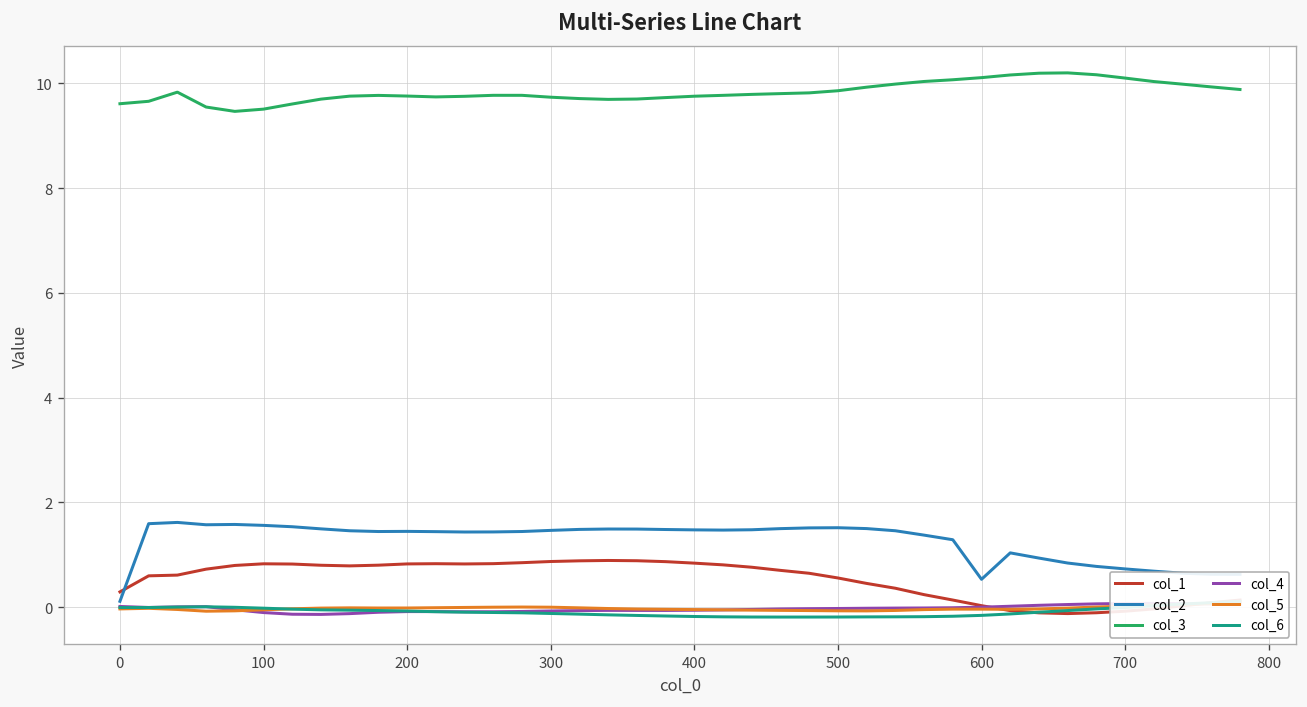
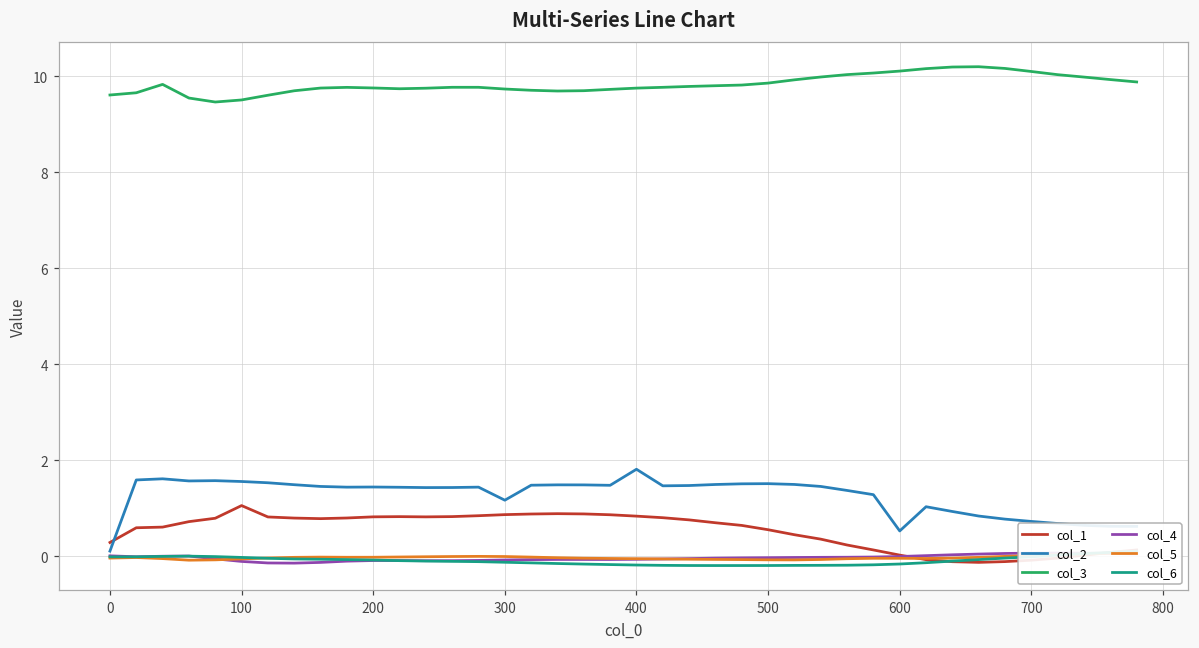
  {
    "col_1": {
      "0": 0.3,
-     "100": 0.8,
+     "100": 1.1,
      "200": 0.8,
      "300": 0.9,
      "400": 0.8,
      "500": 0.6
    },
    "col_2": {
      "0": 0.1,
      "100": 1.6,
      "200": 1.4,
-     "300": 1.5,
-     "400": 1.5,
+     "300": 1.2,
+     "400": 1.8,
      "500": 1.5,
      "600": 0.5,
      "700": 0.7
    },
    "col_5": {
      "300": 0.0
    }
  }
